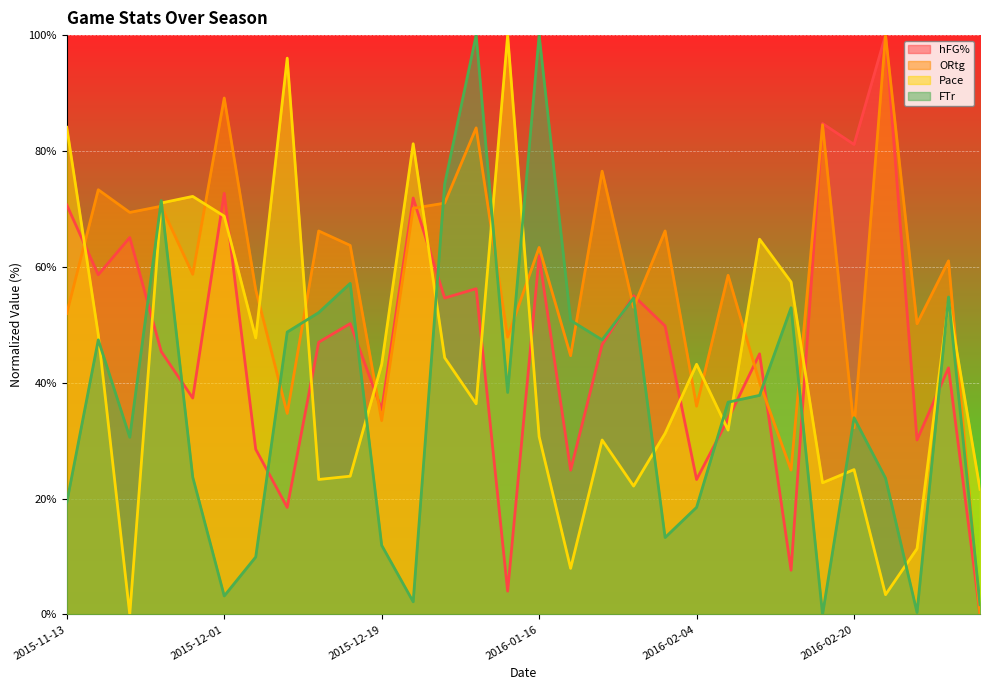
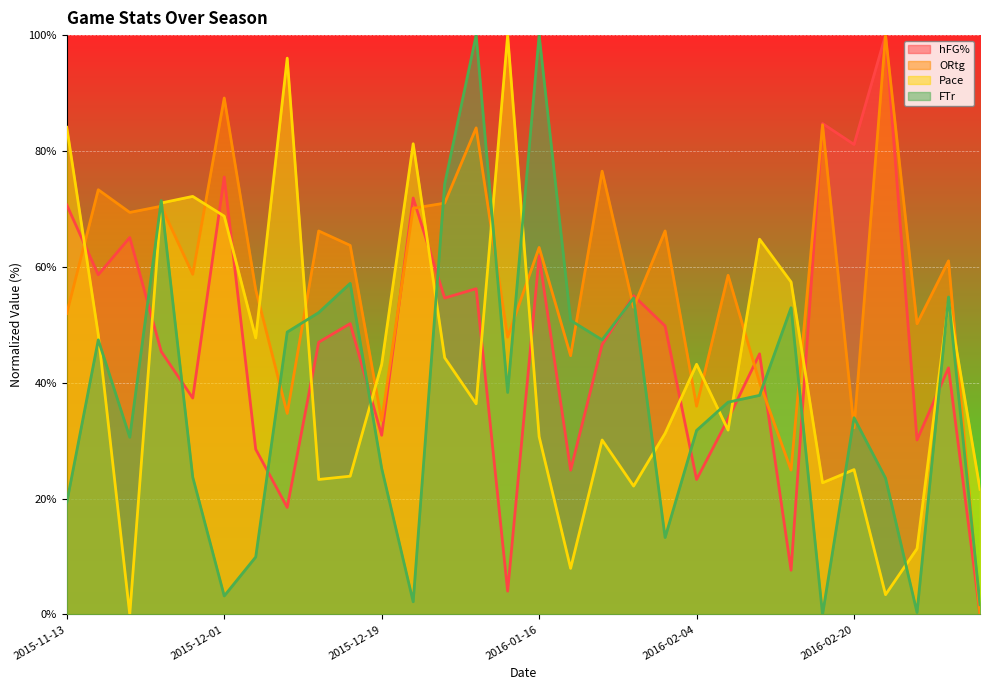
  {
    "hFG%": {
      "2015-11-13": "71%",
-     "2015-12-01": "73%",
-     "2015-12-19": "35%",
+     "2015-12-01": "76%",
+     "2015-12-19": "31%",
      "2016-01-16": "62%",
      "2016-02-04": "23%",
      "2016-02-20": "81%"
    },
    "FTr": {
      "2015-11-13": "19%",
      "2015-12-01": "3%",
-     "2015-12-19": "12%",
+     "2015-12-19": "25%",
      "2016-01-16": "100%",
-     "2016-02-04": "18%",
+     "2016-02-04": "32%",
      "2016-02-20": "34%"
    }
  }
